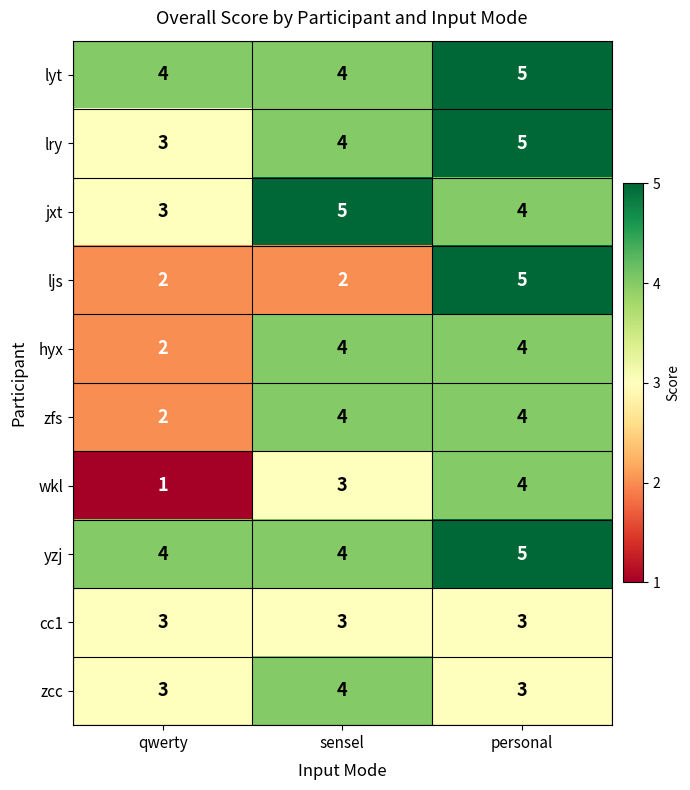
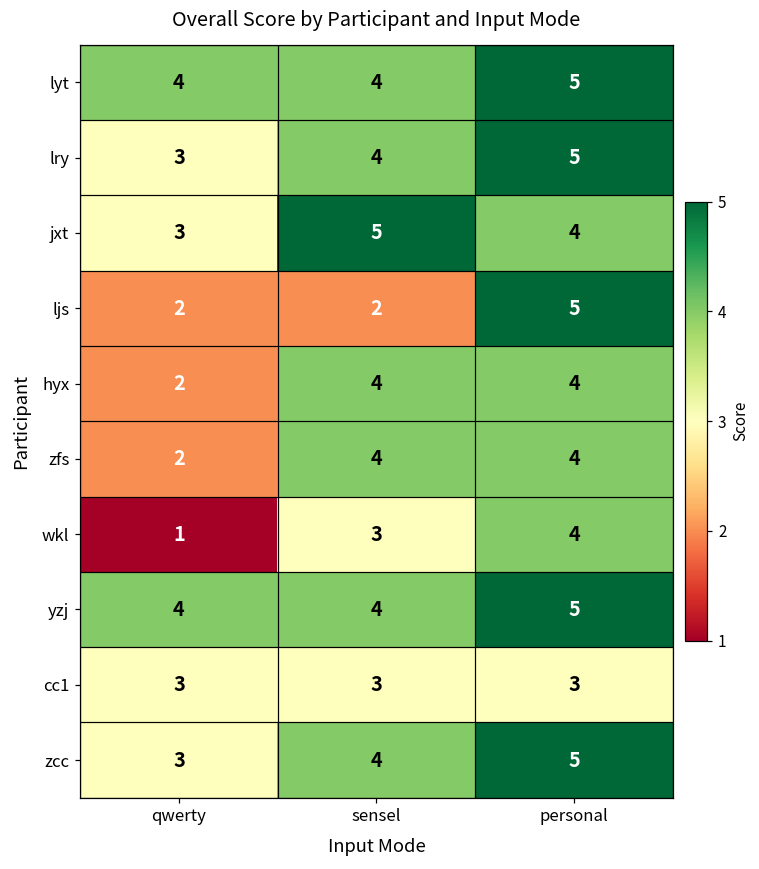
  {
    "lyt": {
      "qwerty": 4,
      "sensel": 4,
      "personal": 5
    },
    "lry": {
      "qwerty": 3,
      "sensel": 4,
      "personal": 5
    },
    "jxt": {
      "qwerty": 3,
      "sensel": 5,
      "personal": 4
    },
    "ljs": {
      "qwerty": 2,
      "sensel": 2,
      "personal": 5
    },
    "hyx": {
      "qwerty": 2,
      "sensel": 4,
      "personal": 4
    },
    "zfs": {
      "qwerty": 2,
      "sensel": 4,
      "personal": 4
    },
    "wkl": {
      "qwerty": 1,
      "sensel": 3,
      "personal": 4
    },
    "yzj": {
      "qwerty": 4,
      "sensel": 4,
      "personal": 5
    },
    "cc1": {
      "qwerty": 3,
      "sensel": 3,
      "personal": 3
    },
    "zcc": {
      "qwerty": 3,
      "sensel": 4,
-     "personal": 3
+     "personal": 5
    }
  }
